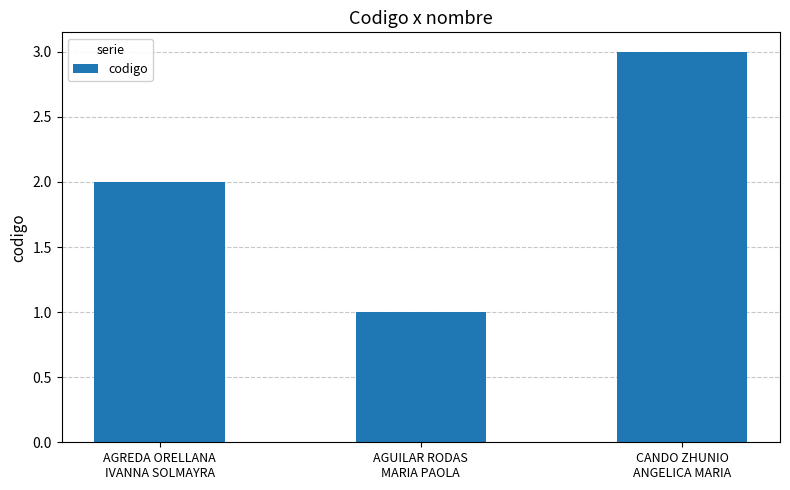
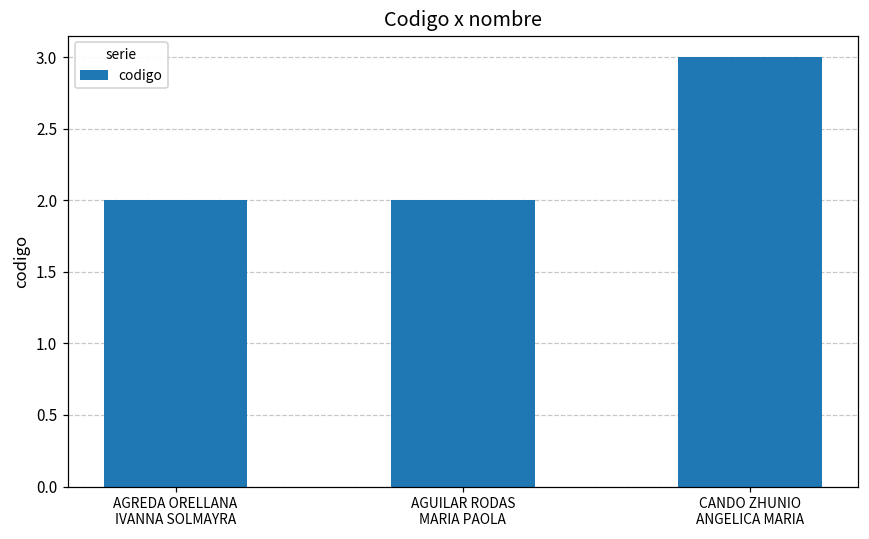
  {
    "AGREDA ORELLANA IVANNA SOLMAYRA": 2,
-   "AGUILAR RODAS MARIA PAOLA": 1,
+   "AGUILAR RODAS MARIA PAOLA": 2,
    "CANDO ZHUNIO ANGELICA MARIA": 3
  }
